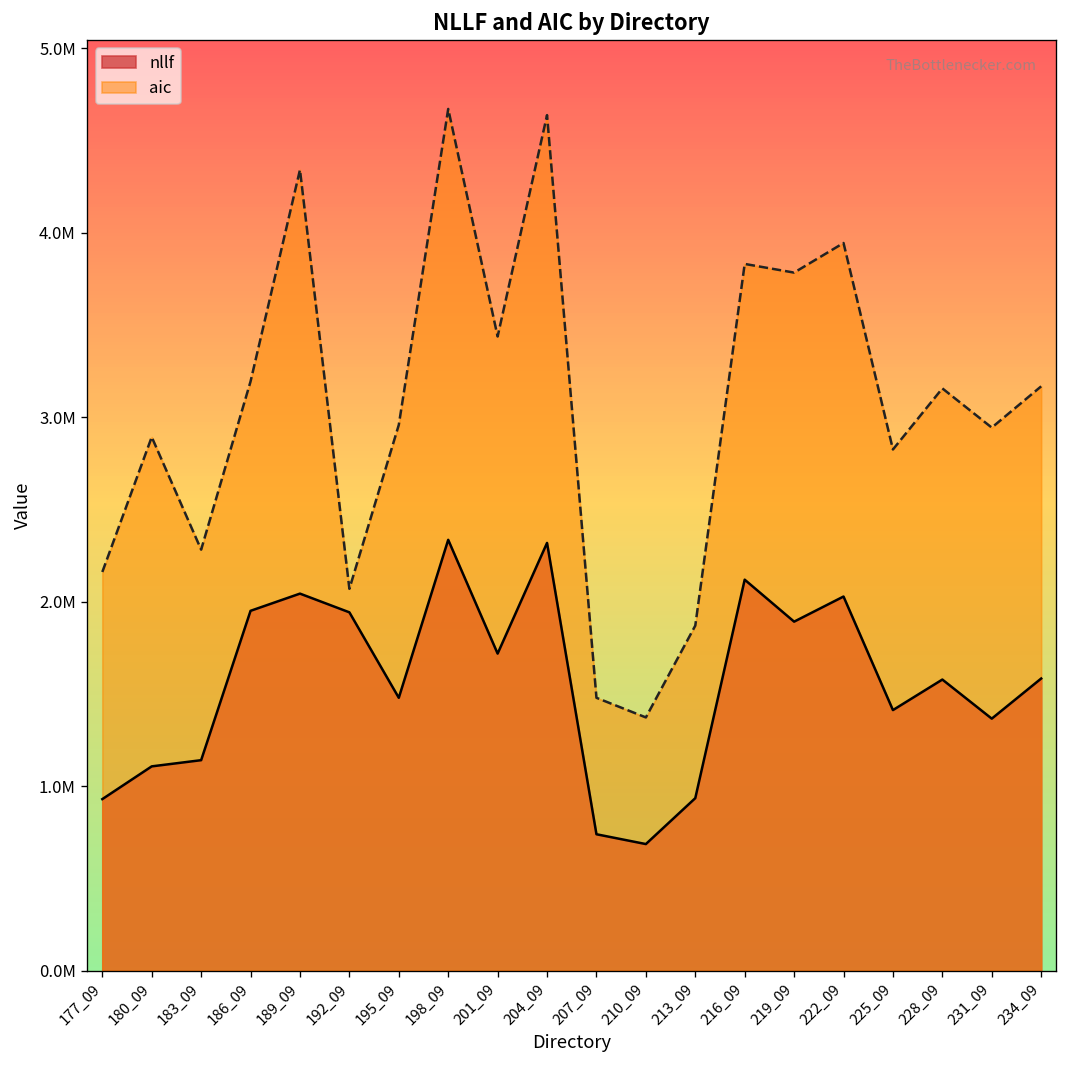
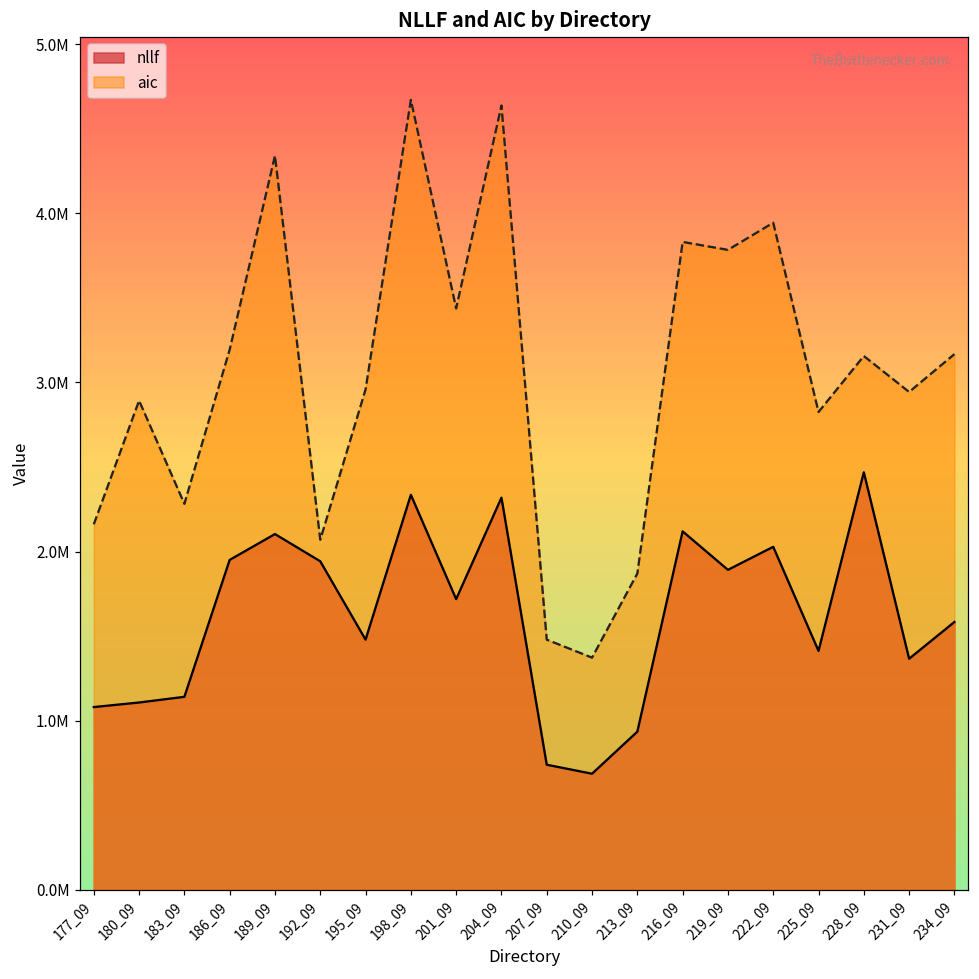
  {
    "nllf": {
-     "177_09": 930000,
+     "177_09": 1080000,
      "180_09": 1110000,
      "183_09": 1140000,
      "186_09": 1950000,
-     "189_09": 2040000,
+     "189_09": 2100000,
      "192_09": 1940000,
      "195_09": 1480000,
      "198_09": 2340000,
      "201_09": 1720000,
      "204_09": 2320000,
      "207_09": 740000,
      "210_09": 690000,
      "213_09": 940000,
      "216_09": 2120000,
      "219_09": 1890000,
      "222_09": 2030000,
      "225_09": 1410000,
-     "228_09": 1580000,
+     "228_09": 2470000,
      "231_09": 1370000,
      "234_09": 1580000
    },
    "aic": {
      "177_09": 2160000,
      "180_09": 2890000,
      "183_09": 2280000,
      "186_09": 3190000,
      "189_09": 4340000,
      "192_09": 2070000,
      "195_09": 2960000,
      "198_09": 4670000,
      "201_09": 3440000,
      "204_09": 4640000,
      "207_09": 1480000,
      "210_09": 1370000,
      "213_09": 1870000,
      "216_09": 3830000,
      "219_09": 3780000,
      "222_09": 3940000,
      "225_09": 2820000,
      "228_09": 3160000,
      "231_09": 2940000,
      "234_09": 3170000
    }
  }
